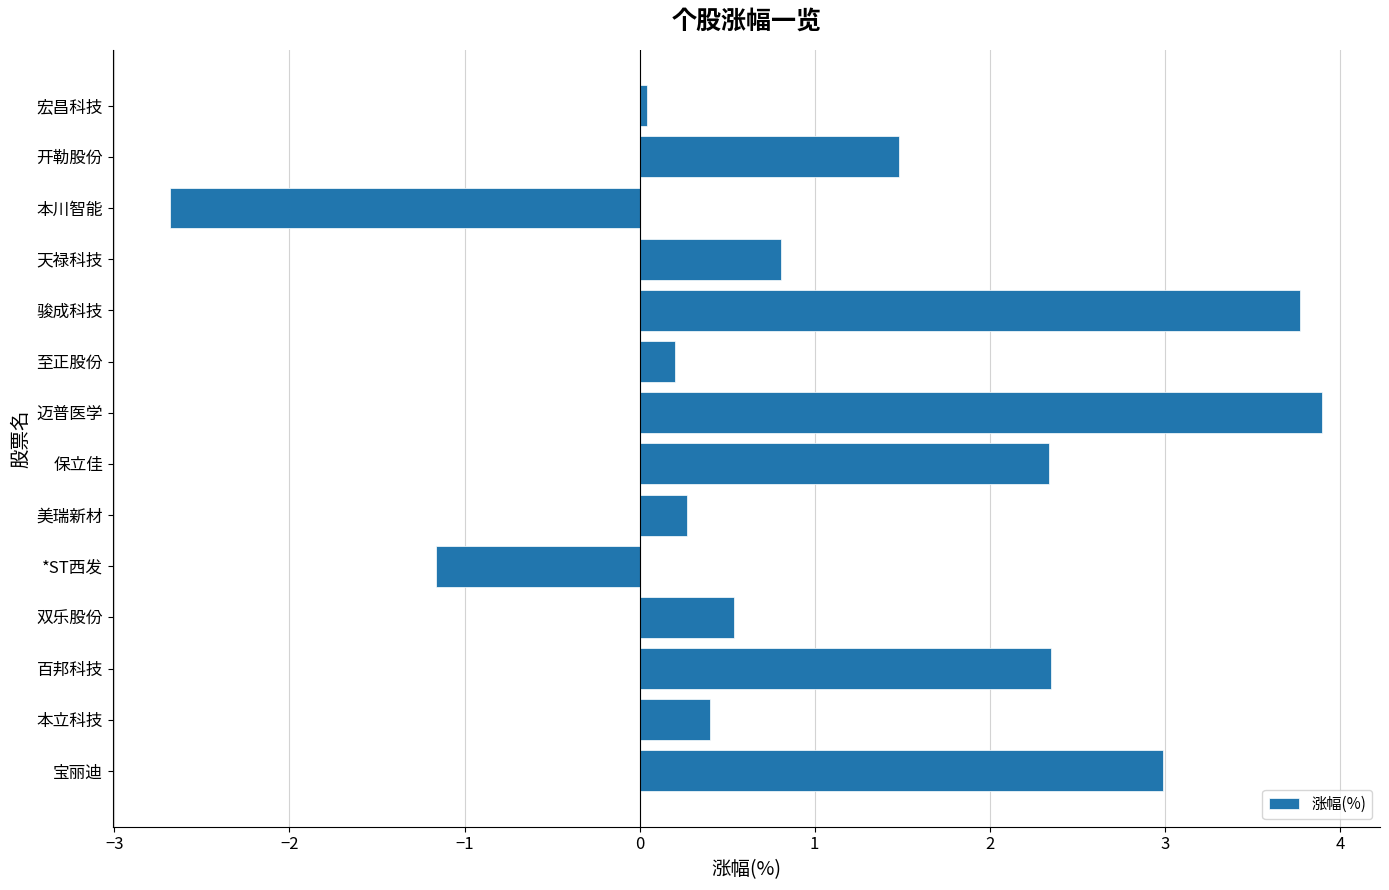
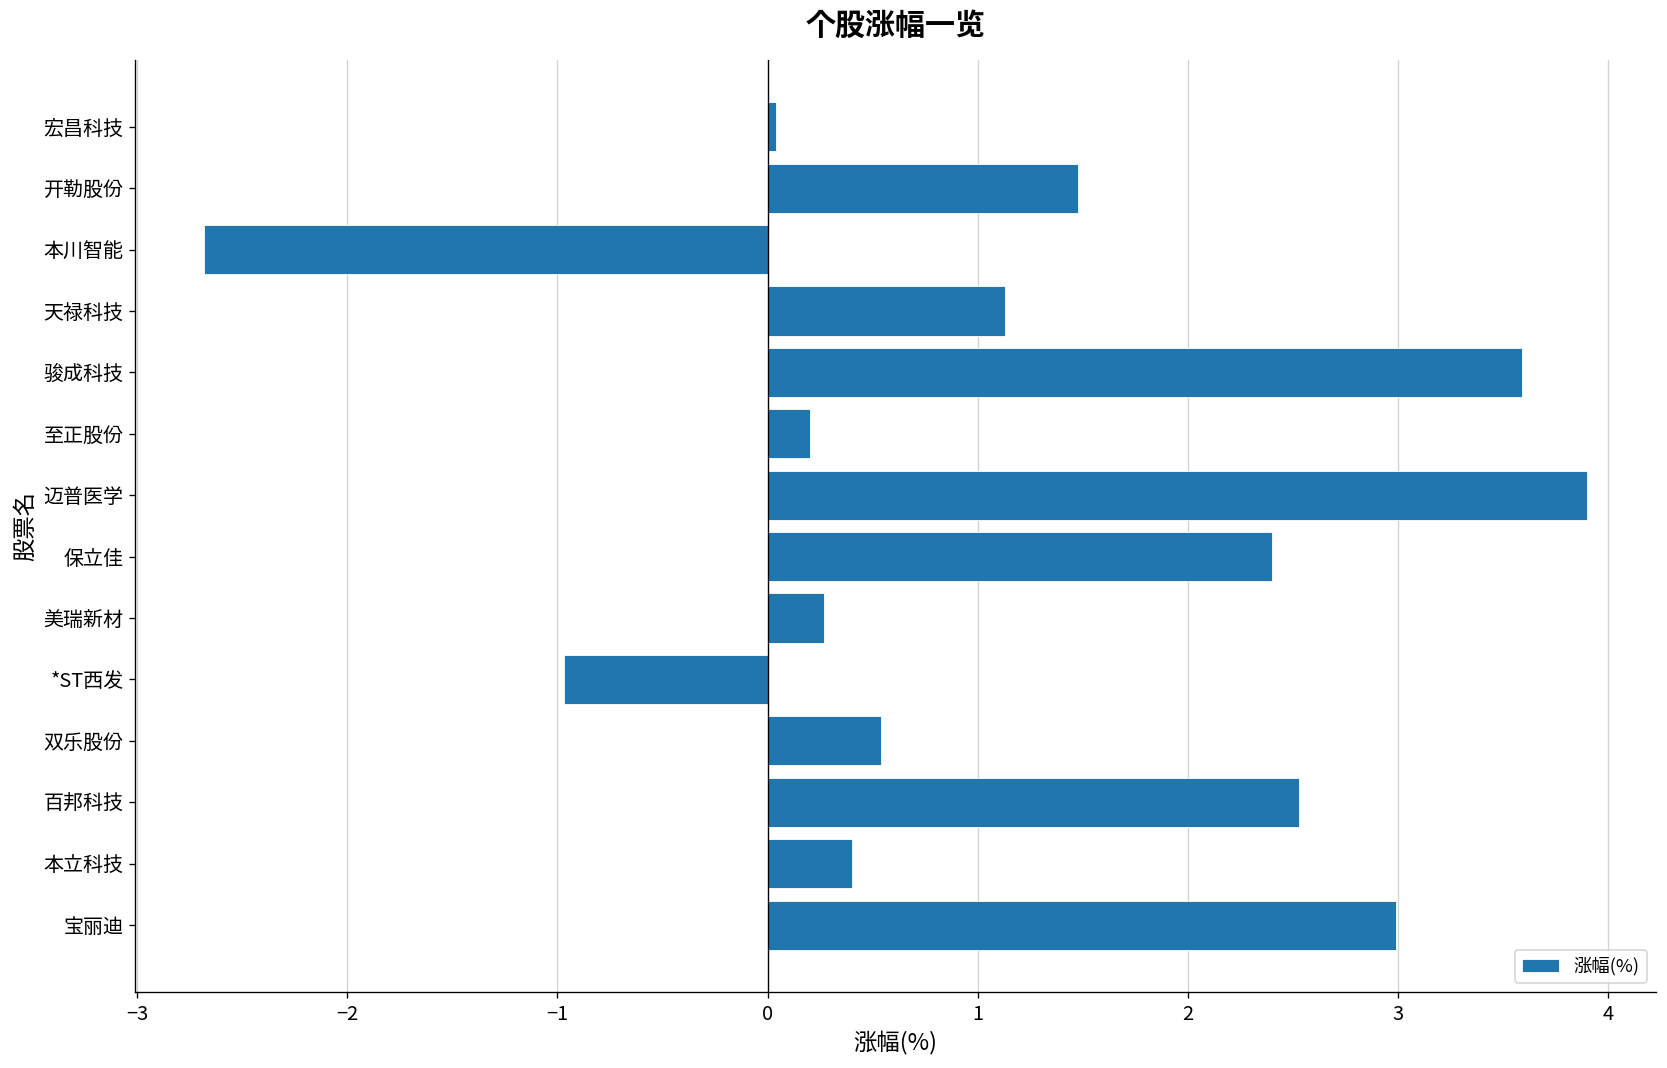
  {
    "宏昌科技": 0.04,
    "开勒股份": 1.48,
    "本川智能": -2.68,
-   "天禄科技": 0.81,
-   "骏成科技": 3.77,
+   "天禄科技": 1.13,
+   "骏成科技": 3.59,
    "至正股份": 0.20,
    "迈普医学": 3.90,
-   "保立佳": 2.34,
+   "保立佳": 2.40,
    "美瑞新材": 0.27,
-   "*ST西发": -1.16,
+   "*ST西发": -0.97,
    "双乐股份": 0.54,
-   "百邦科技": 2.35,
+   "百邦科技": 2.53,
    "本立科技": 0.40,
    "宝丽迪": 2.99
  }
